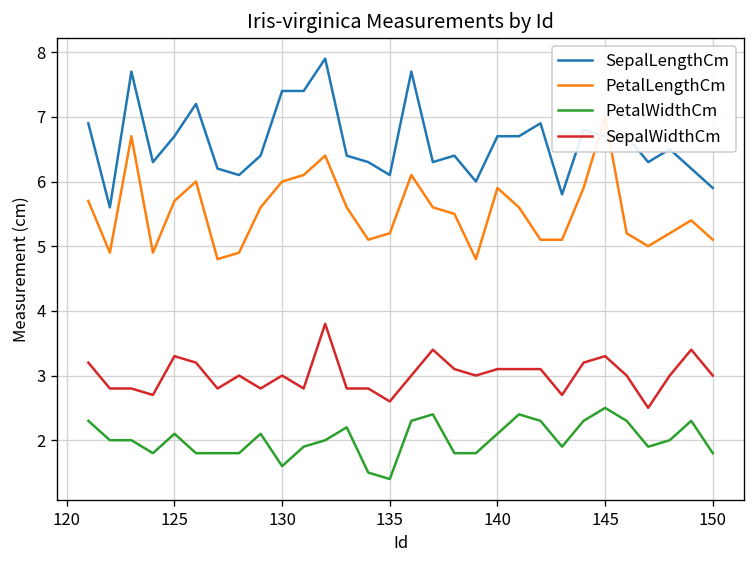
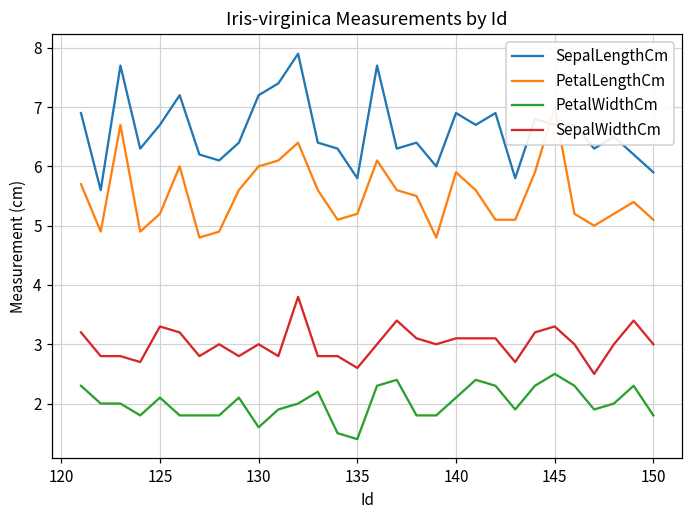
  {
    "SepalLengthCm": {
      "125": 6.7,
-     "130": 7.4,
-     "135": 6.1,
-     "140": 6.7,
+     "130": 7.2,
+     "135": 5.8,
+     "140": 6.9,
      "150": 5.9
    },
    "PetalLengthCm": {
-     "125": 5.7,
+     "125": 5.2,
      "130": 6.0,
      "135": 5.2,
      "140": 5.9,
      "150": 5.1
    },
    "PetalWidthCm": {
      "125": 2.1,
      "130": 1.6,
      "135": 1.4,
      "140": 2.1,
      "145": 2.5,
      "150": 1.8
    },
    "SepalWidthCm": {
      "125": 3.3,
      "130": 3.0,
      "135": 2.6,
      "140": 3.1,
      "145": 3.3,
      "150": 3.0
    }
  }
